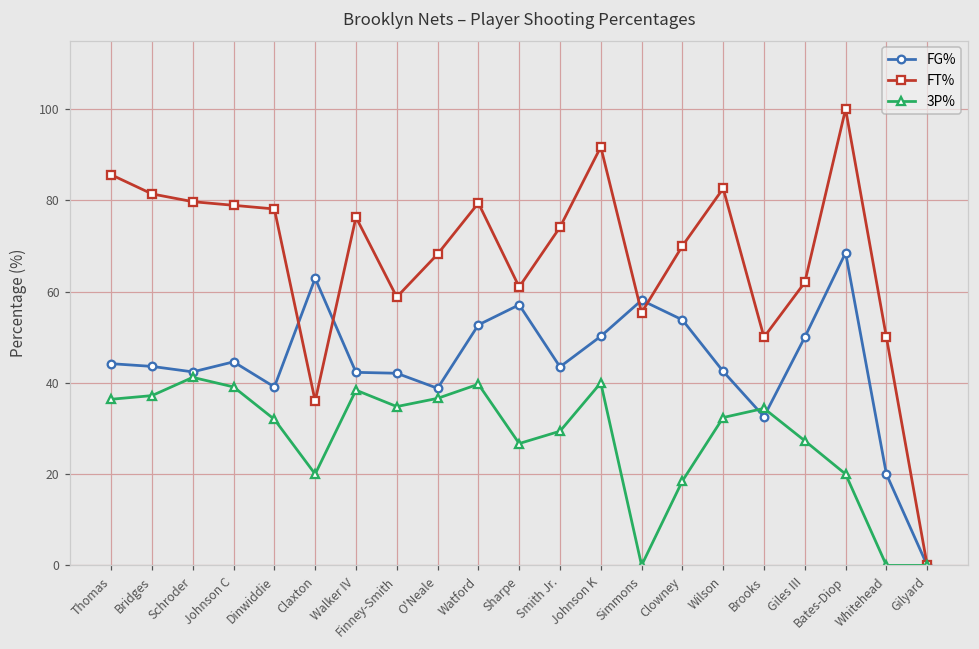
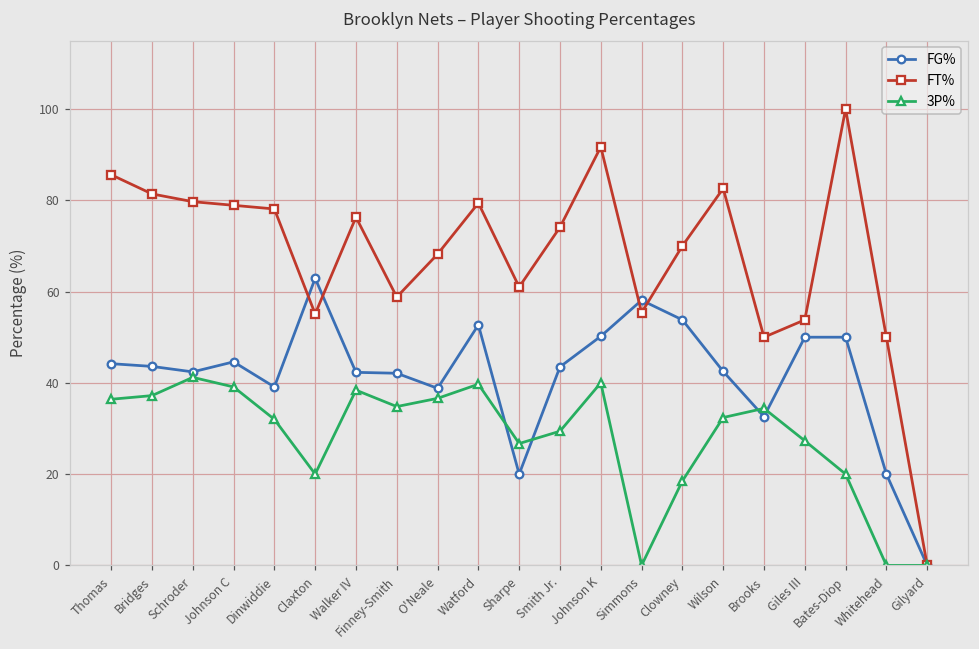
  {
    "FG%": {
      "Thomas": 44,
      "Bridges": 44,
      "Schroder": 42,
      "Johnson C": 45,
      "Dinwiddie": 39,
      "Claxton": 63,
      "Walker IV": 42,
      "Finney-Smith": 42,
      "O'Neale": 39,
      "Watford": 53,
-     "Sharpe": 57,
+     "Sharpe": 20,
      "Smith Jr.": 44,
      "Johnson K": 50,
      "Simmons": 58,
      "Clowney": 54,
      "Wilson": 43,
      "Brooks": 33,
      "Giles III": 50,
-     "Bates-Diop": 69,
+     "Bates-Diop": 50,
      "Whitehead": 20
    },
    "FT%": {
      "Thomas": 86,
      "Bridges": 81,
      "Schroder": 80,
      "Johnson C": 79,
      "Dinwiddie": 78,
-     "Claxton": 36,
+     "Claxton": 55,
      "Walker IV": 76,
      "Finney-Smith": 59,
      "O'Neale": 68,
      "Watford": 79,
      "Sharpe": 61,
      "Smith Jr.": 74,
      "Johnson K": 92,
      "Simmons": 55,
      "Clowney": 70,
      "Wilson": 83,
      "Brooks": 50,
-     "Giles III": 62,
+     "Giles III": 54,
      "Bates-Diop": 100,
      "Whitehead": 50
    },
    "3P%": {
      "Thomas": 36,
      "Bridges": 37,
      "Schroder": 41,
      "Johnson C": 39,
      "Dinwiddie": 32,
      "Claxton": 20,
      "Walker IV": 38,
      "Finney-Smith": 35,
      "O'Neale": 37,
      "Watford": 40,
      "Sharpe": 27,
      "Smith Jr.": 29,
      "Johnson K": 40,
      "Simmons": 0,
      "Clowney": 19,
      "Wilson": 32,
      "Brooks": 34,
      "Giles III": 27,
      "Bates-Diop": 20,
      "Whitehead": 0
    }
  }
